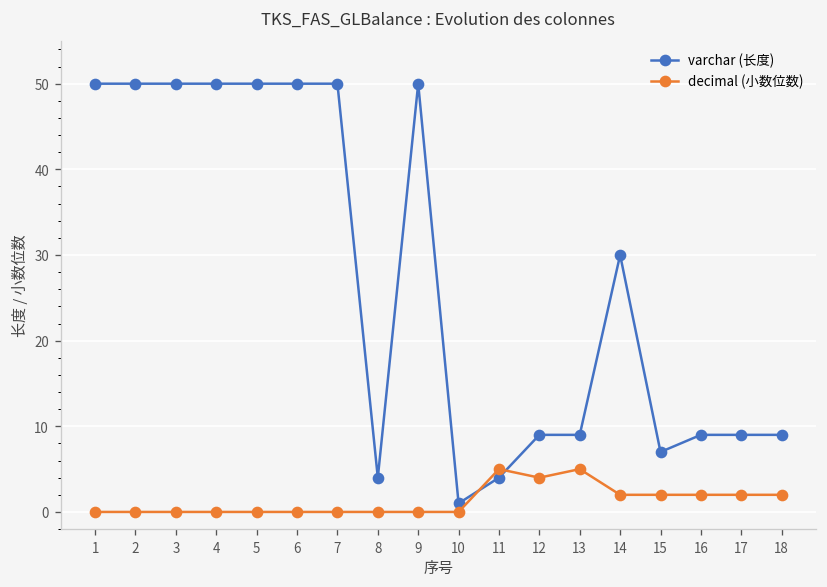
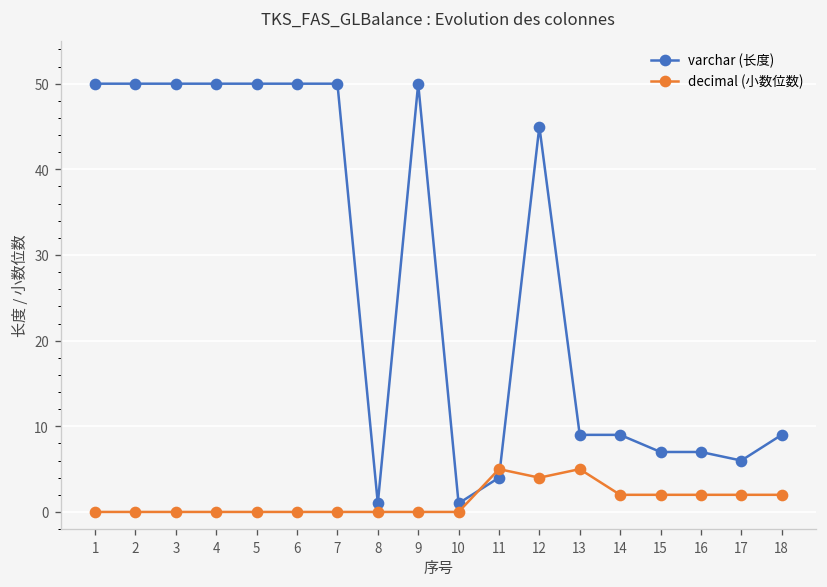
  {
    "varchar (长度)": {
      "1": 50,
      "2": 50,
      "3": 50,
      "4": 50,
      "5": 50,
      "6": 50,
      "7": 50,
-     "8": 4,
+     "8": 1,
      "9": 50,
      "10": 1,
      "11": 4,
-     "12": 9,
+     "12": 45,
      "13": 9,
-     "14": 30,
+     "14": 9,
      "15": 7,
-     "16": 9,
-     "17": 9,
+     "16": 7,
+     "17": 6,
      "18": 9
    },
    "decimal (小数位数)": {
      "1": 0,
      "2": 0,
      "3": 0,
      "4": 0,
      "5": 0,
      "6": 0,
      "7": 0,
      "8": 0,
      "9": 0,
      "10": 0,
      "11": 5,
      "12": 4,
      "13": 5,
      "14": 2,
      "15": 2,
      "16": 2,
      "17": 2,
      "18": 2
    }
  }
